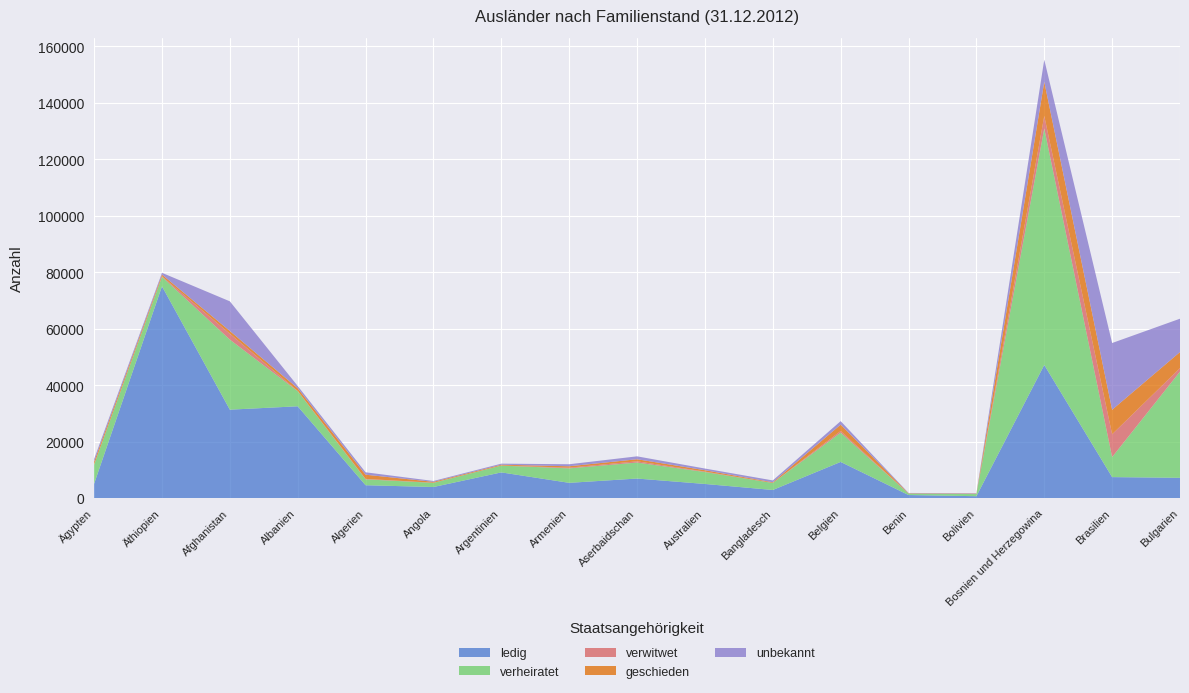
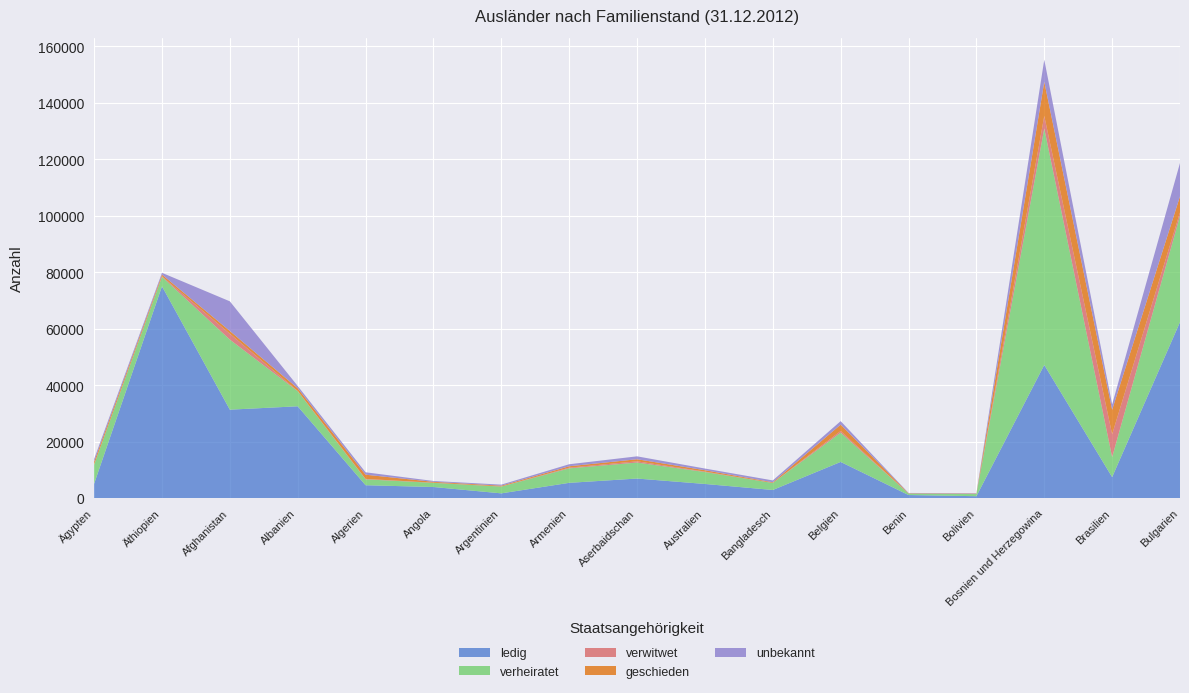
  {
    "ledig": {
      "Ägypten": 5000,
      "Äthiopien": 75000,
      "Afghanistan": 31000,
      "Albanien": 33000,
      "Algerien": 5000,
      "Angola": 4000,
-     "Argentinien": 9000,
+     "Argentinien": 2000,
      "Armenien": 5000,
      "Aserbaidschan": 7000,
      "Australien": 5000,
      "Bangladesch": 3000,
      "Belgien": 13000,
      "Bosnien und Herzegowina": 47000,
      "Brasilien": 7000,
-     "Bulgarien": 7000
+     "Bulgarien": 62000
    },
    "verheiratet": {
      "Afghanistan": 25000,
      "Bosnien und Herzegowina": 84000,
      "Brasilien": 7000,
      "Bulgarien": 38000
    },
    "verwitwet": {
      "Afghanistan": 2000,
      "Bosnien und Herzegowina": 4000,
      "Brasilien": 8000,
      "Bulgarien": 1000
    },
    "geschieden": {
      "Ägypten": 1000,
      "Afghanistan": 1000,
      "Belgien": 2000,
      "Bosnien und Herzegowina": 12000,
      "Brasilien": 9000,
      "Bulgarien": 6000
    },
    "unbekannt": {
      "Ägypten": 1000,
      "Afghanistan": 10000,
      "Aserbaidschan": 1000,
      "Belgien": 1000,
      "Bosnien und Herzegowina": 8000,
-     "Brasilien": 24000,
+     "Brasilien": 2000,
      "Bulgarien": 12000
    }
  }
